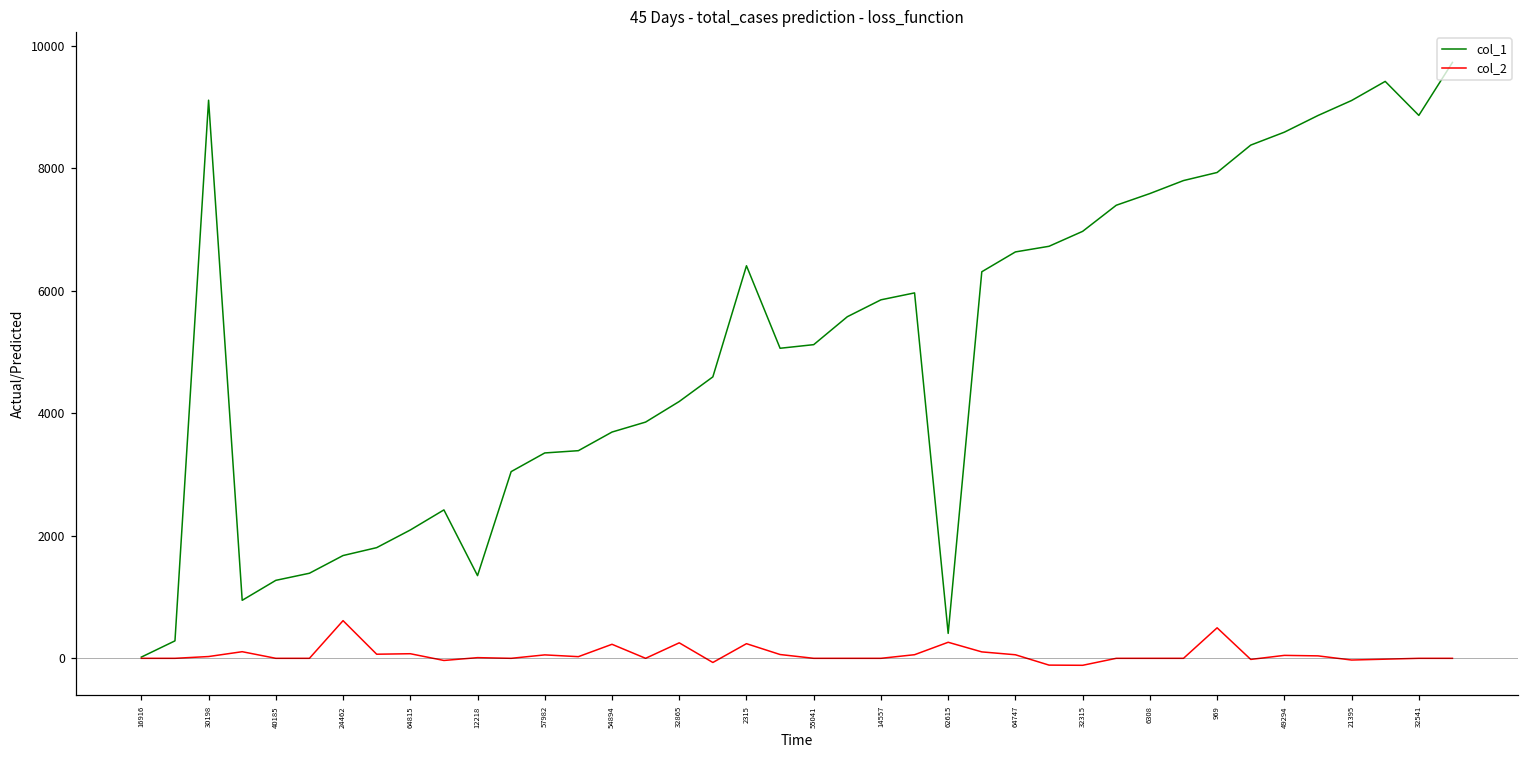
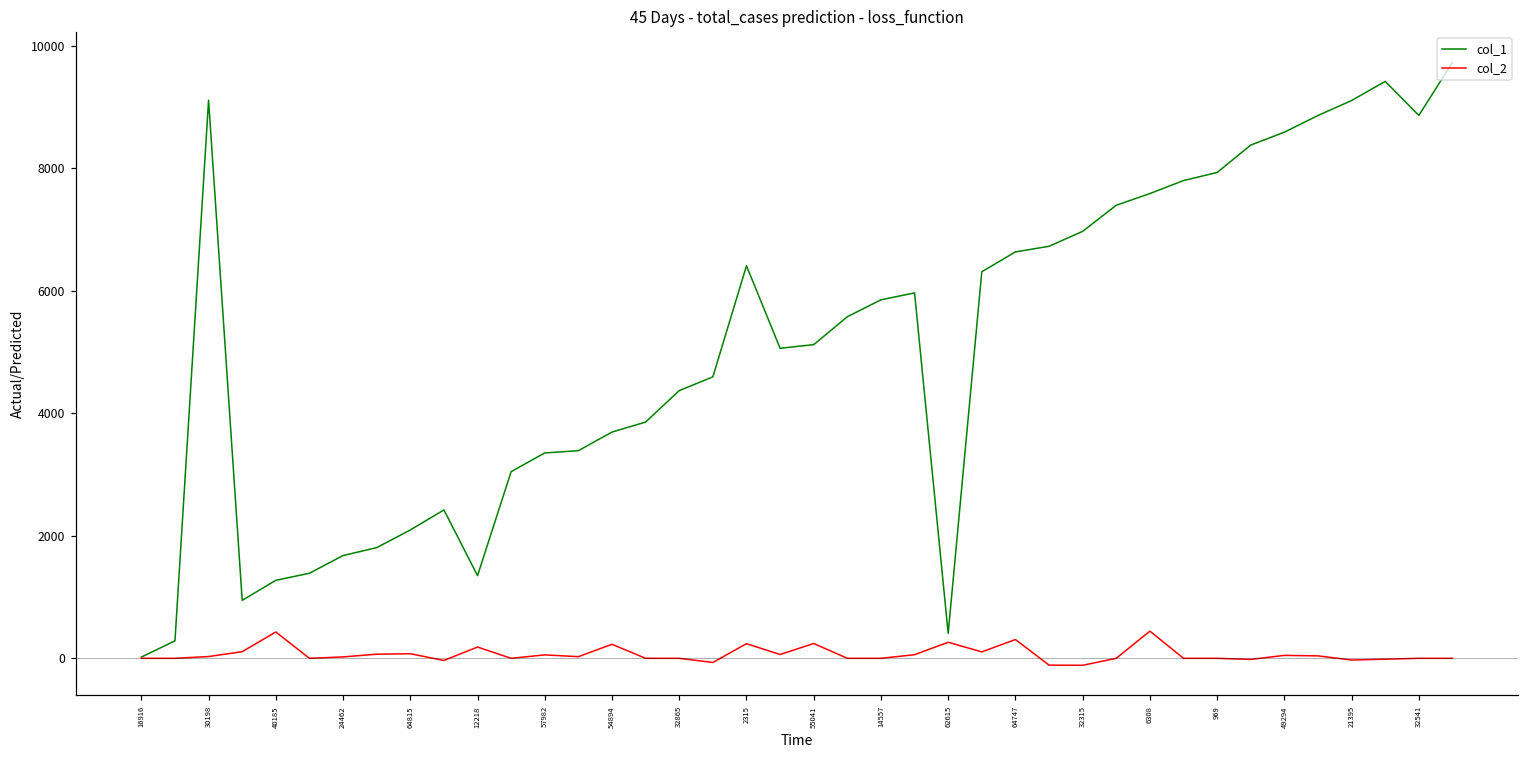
  {
    "col_1": {
      "30198": 9100,
      "40185": 1300,
      "24462": 1700,
      "64815": 2100,
      "12218": 1400,
      "57982": 3400,
      "54894": 3700,
-     "32865": 4200,
+     "32865": 4400,
      "2315": 6400,
      "55041": 5100,
      "14557": 5900,
      "62615": 400,
      "64747": 6600,
      "32315": 7000,
      "6308": 7600,
      "969": 7900,
      "49294": 8600,
      "21395": 9100,
      "32541": 8900
    },
    "col_2": {
      "30198": 0,
-     "40185": 0,
-     "24462": 600,
+     "40185": 400,
+     "24462": 0,
      "64815": 100,
-     "12218": 0,
+     "12218": 200,
      "57982": 100,
      "54894": 200,
-     "32865": 300,
+     "32865": 0,
      "2315": 200,
-     "55041": 0,
+     "55041": 200,
      "14557": 0,
      "62615": 300,
-     "64747": 100,
+     "64747": 300,
      "32315": -100,
-     "6308": 0,
-     "969": 500,
+     "6308": 400,
+     "969": 0,
      "49294": 0,
      "21395": 0,
      "32541": 0
    }
  }
